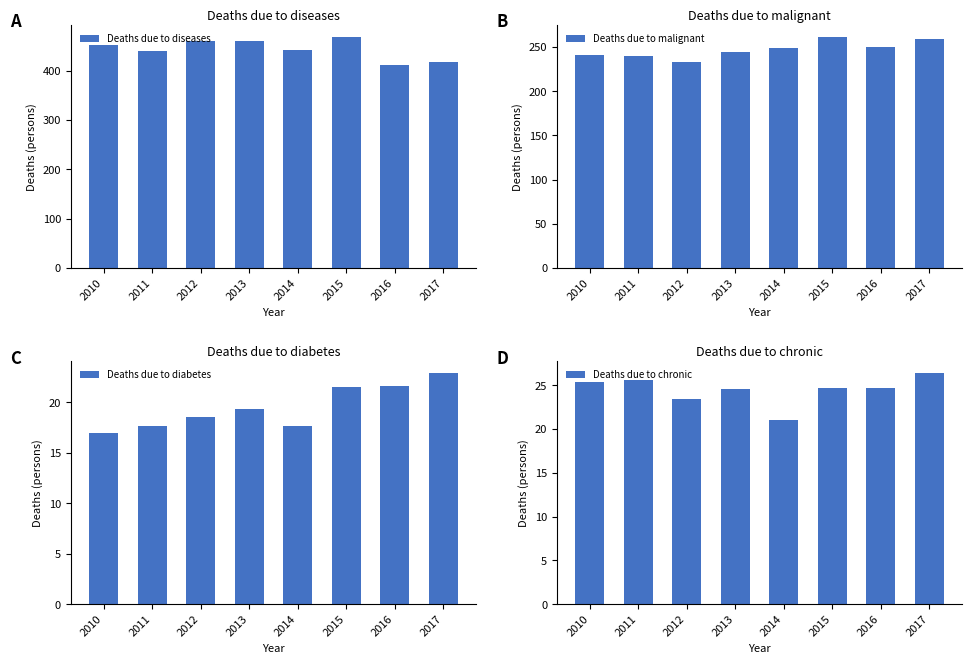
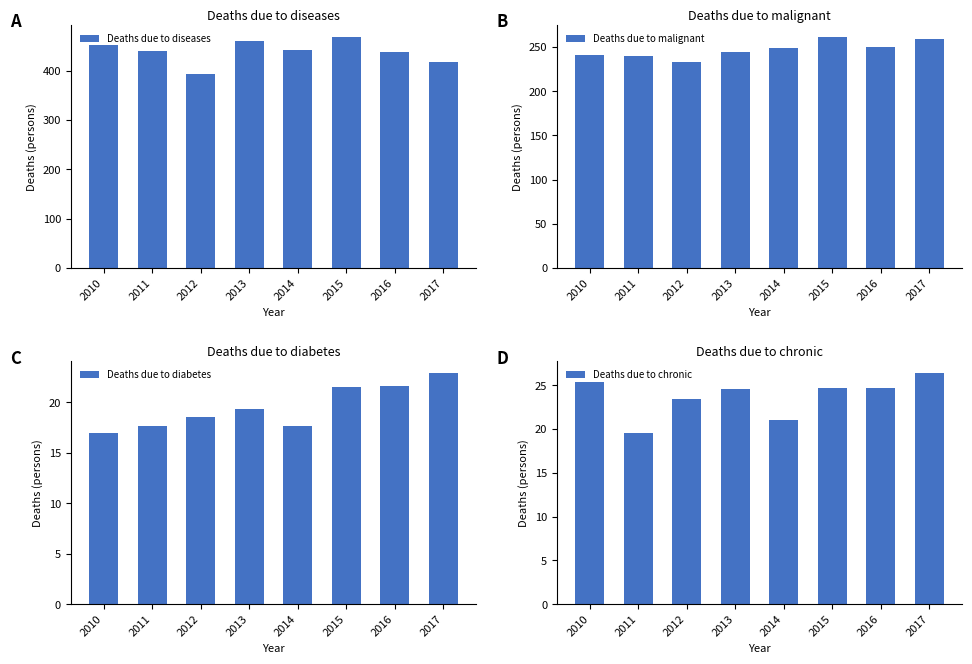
  {
    "Deaths due to diseases": {
      "2010": 450,
      "2011": 440,
-     "2012": 460,
+     "2012": 390,
      "2013": 460,
      "2014": 440,
      "2015": 470,
-     "2016": 410,
+     "2016": 440,
      "2017": 420
    },
    "Deaths due to malignant": {
      "2010": 240,
      "2011": 240,
      "2012": 230,
      "2013": 240,
      "2014": 250,
      "2015": 260,
      "2016": 250,
      "2017": 260
    },
    "Deaths due to diabetes": {
      "2010": 16.9,
      "2011": 17.6,
      "2012": 18.5,
      "2013": 19.3,
      "2014": 17.6,
      "2015": 21.5,
      "2016": 21.6,
      "2017": 22.9
    },
    "Deaths due to chronic": {
      "2010": 25,
-     "2011": 26,
+     "2011": 20,
      "2012": 23,
      "2013": 25,
      "2014": 21,
      "2015": 25,
      "2016": 25,
      "2017": 26
    }
  }
